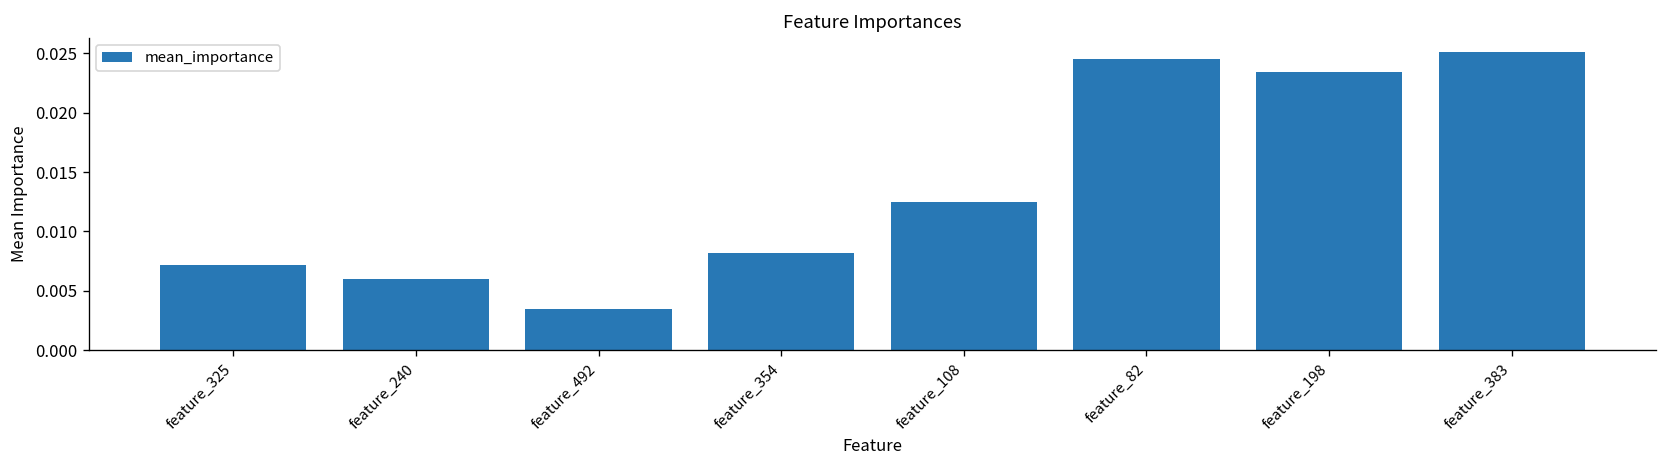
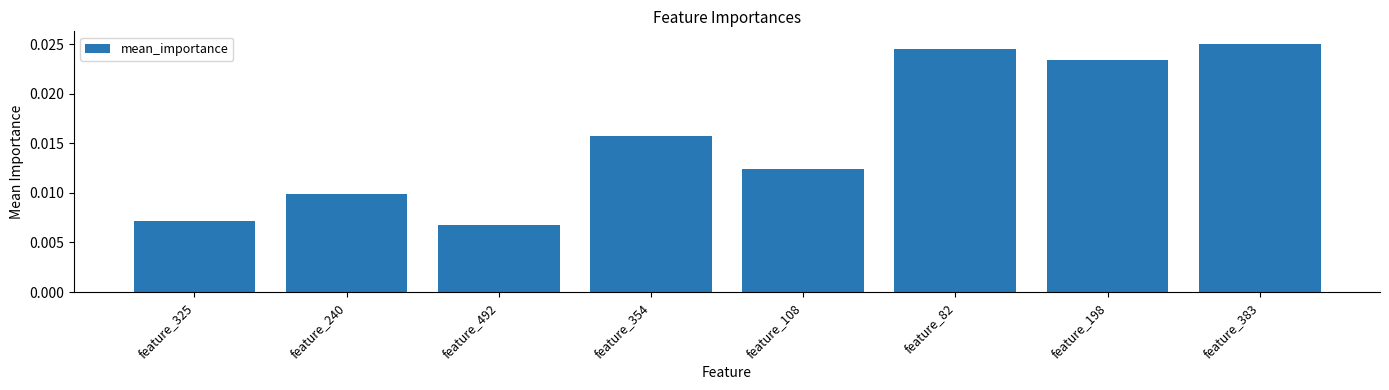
  {
    "feature_325": 0.007,
-   "feature_240": 0.006,
-   "feature_492": 0.003,
-   "feature_354": 0.008,
+   "feature_240": 0.010,
+   "feature_492": 0.007,
+   "feature_354": 0.016,
    "feature_108": 0.012,
    "feature_82": 0.025,
    "feature_198": 0.023,
    "feature_383": 0.025
  }
